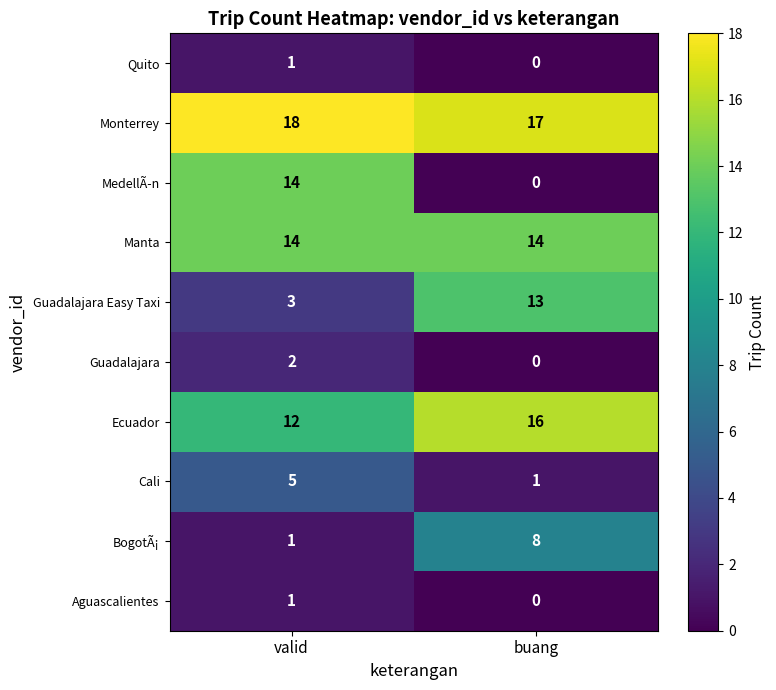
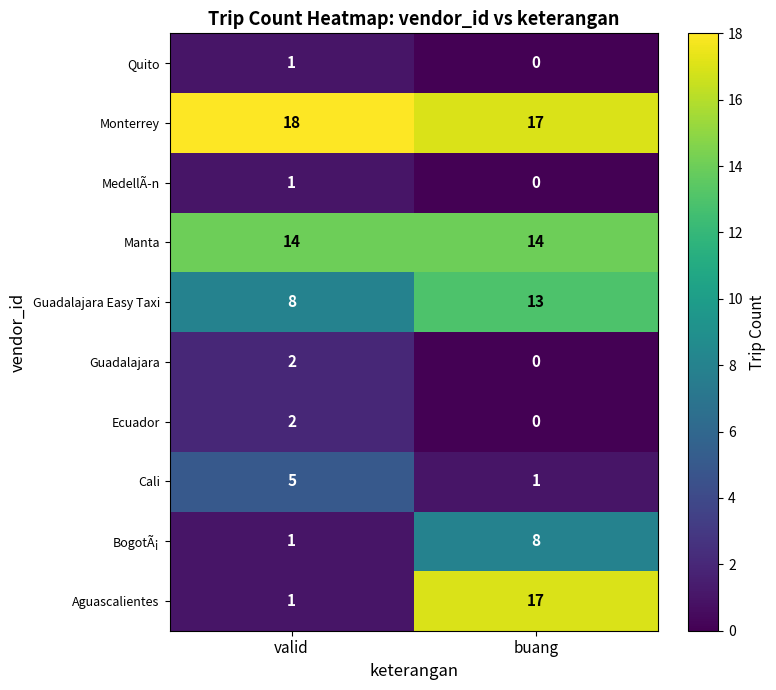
  {
    "Quito": {
      "valid": 1,
      "buang": 0
    },
    "Monterrey": {
      "valid": 18,
      "buang": 17
    },
    "MedellÃ­n": {
-     "valid": 14,
+     "valid": 1,
      "buang": 0
    },
    "Manta": {
      "valid": 14,
      "buang": 14
    },
    "Guadalajara Easy Taxi": {
-     "valid": 3,
+     "valid": 8,
      "buang": 13
    },
    "Guadalajara": {
      "valid": 2,
      "buang": 0
    },
    "Ecuador": {
-     "valid": 12,
-     "buang": 16
+     "valid": 2,
+     "buang": 0
    },
    "Cali": {
      "valid": 5,
      "buang": 1
    },
    "BogotÃ¡": {
      "valid": 1,
      "buang": 8
    },
    "Aguascalientes": {
      "valid": 1,
-     "buang": 0
+     "buang": 17
    }
  }
